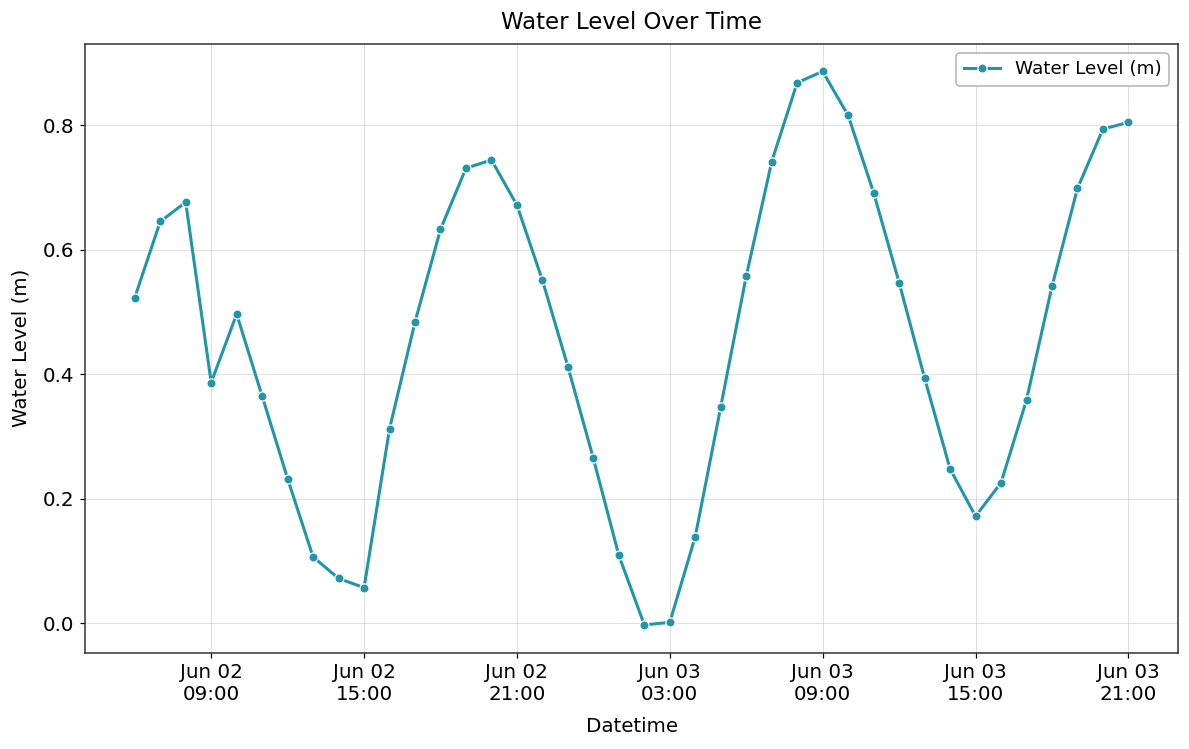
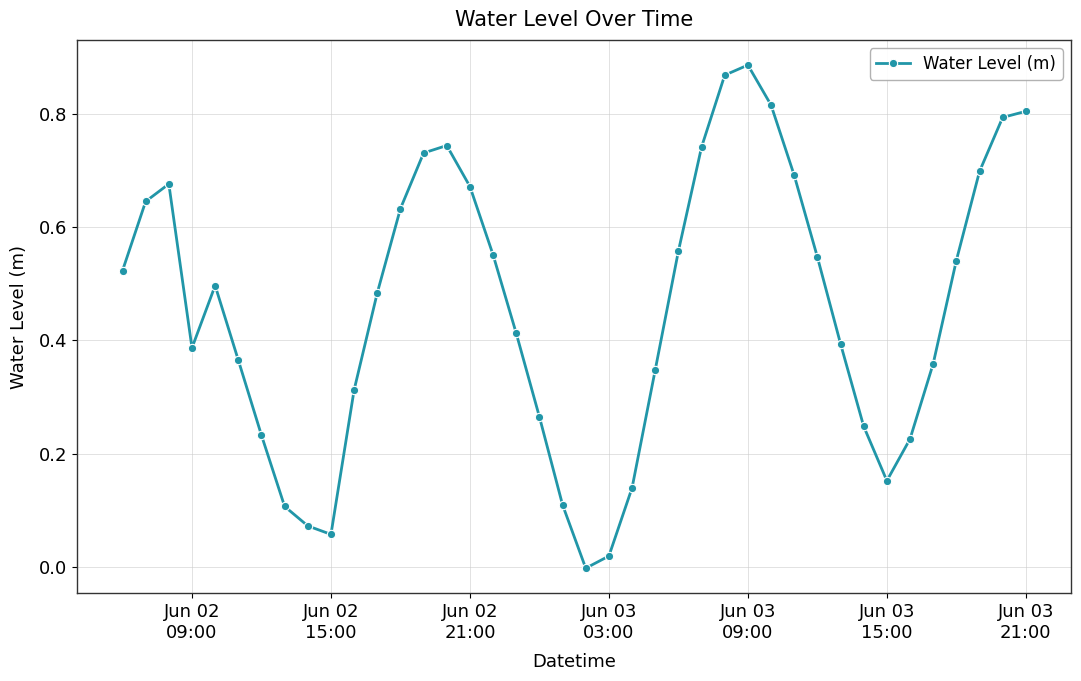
  {
    "Jun 02 09:00": 0.39,
    "Jun 02 15:00": 0.06,
    "Jun 02 21:00": 0.67,
-   "Jun 03 03:00": 0.00,
+   "Jun 03 03:00": 0.02,
    "Jun 03 09:00": 0.89,
-   "Jun 03 15:00": 0.17,
+   "Jun 03 15:00": 0.15,
    "Jun 03 21:00": 0.80
  }
